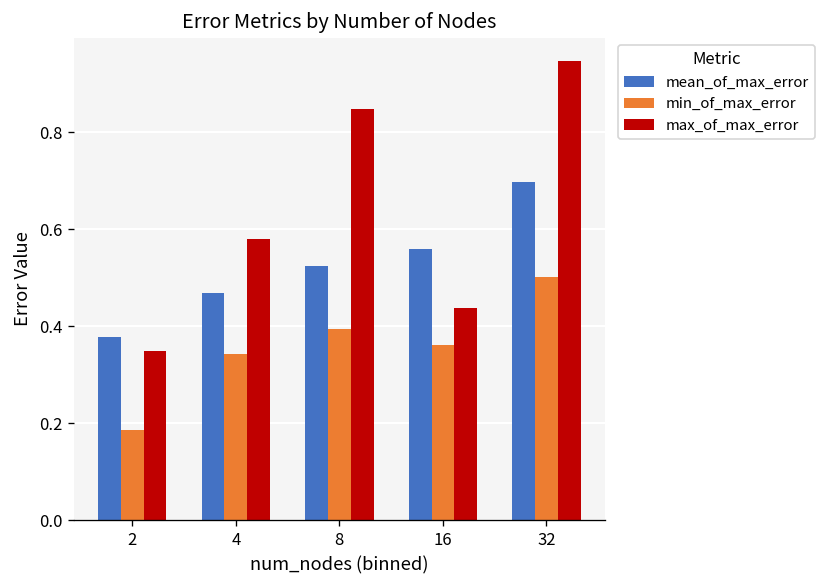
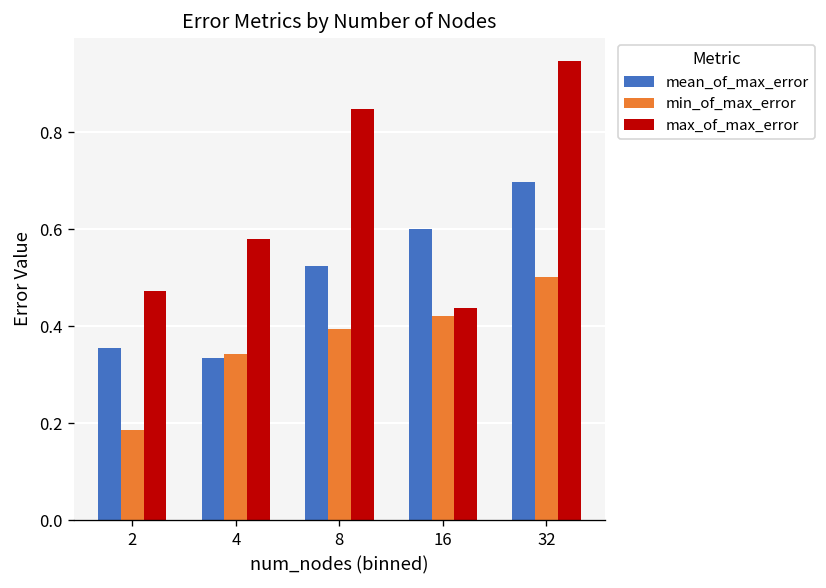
  {
    "mean_of_max_error": {
-     "2": 0.38,
-     "4": 0.47,
+     "2": 0.36,
+     "4": 0.33,
      "8": 0.52,
-     "16": 0.56,
+     "16": 0.60,
      "32": 0.70
    },
    "min_of_max_error": {
      "2": 0.19,
      "4": 0.34,
      "8": 0.39,
-     "16": 0.36,
+     "16": 0.42,
      "32": 0.50
    },
    "max_of_max_error": {
-     "2": 0.35,
+     "2": 0.47,
      "4": 0.58,
      "8": 0.85,
      "16": 0.44,
      "32": 0.95
    }
  }
